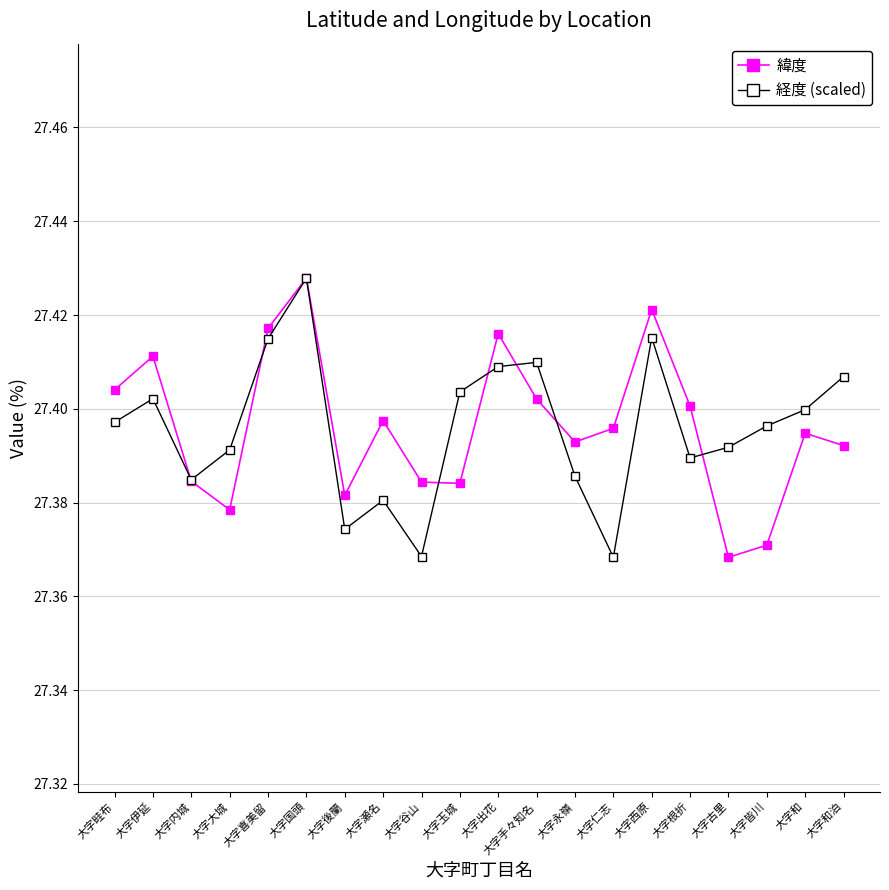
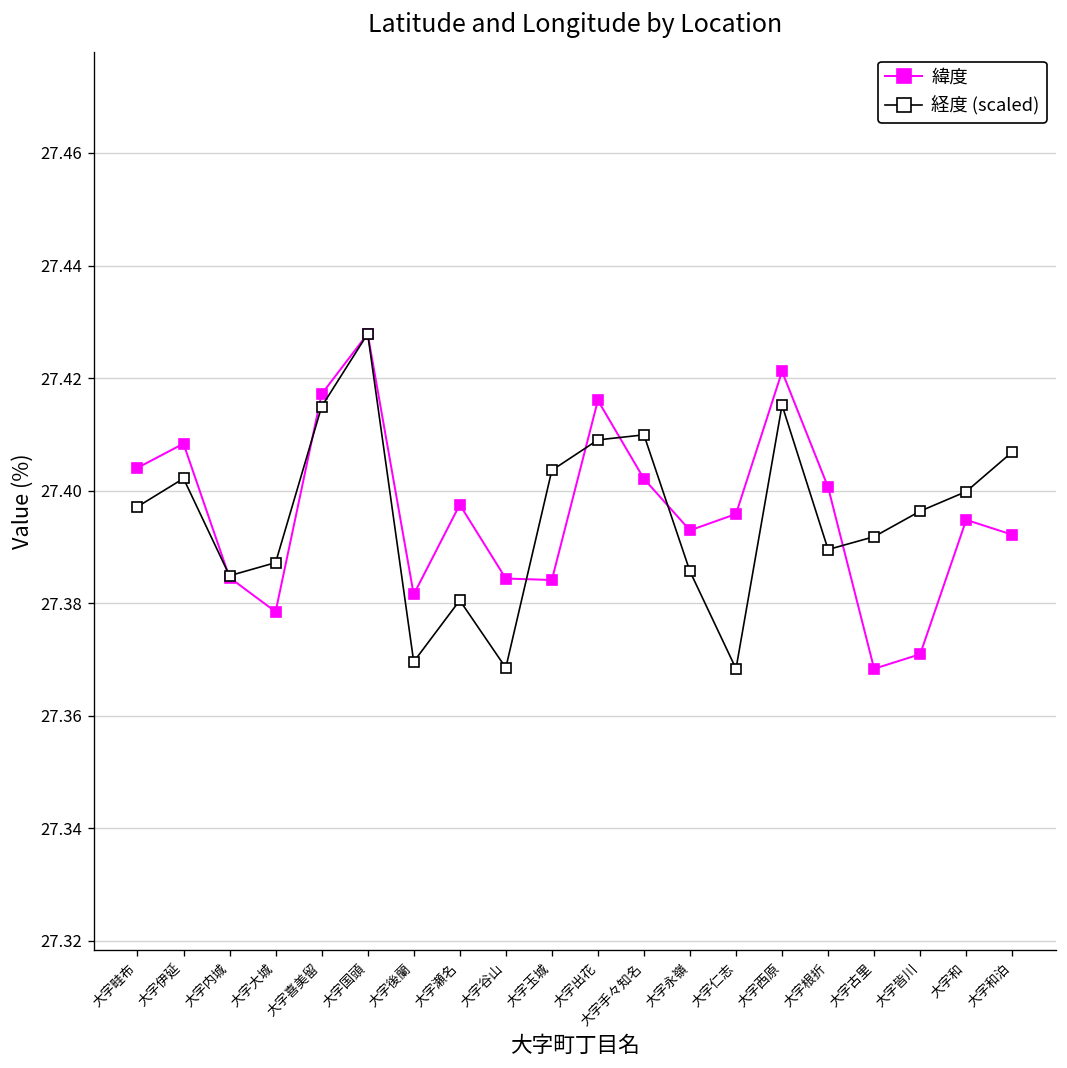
  {
    "緯度": {
      "大字畦布": 27.404,
-     "大字伊延": 27.411,
+     "大字伊延": 27.408,
      "大字大城": 27.378,
      "大字喜美留": 27.417,
      "大字後蘭": 27.382,
      "大字瀬名": 27.398,
      "大字谷山": 27.384,
      "大字玉城": 27.384,
      "大字出花": 27.416,
      "大字手々知名": 27.402,
      "大字永嶺": 27.393,
      "大字仁志": 27.396,
      "大字西原": 27.421,
      "大字根折": 27.401,
      "大字古里": 27.368,
      "大字皆川": 27.371,
      "大字和": 27.395,
      "大字和泊": 27.392
    },
    "経度 (scaled)": {
      "大字畦布": 27.397,
      "大字伊延": 27.402,
-     "大字大城": 27.391,
+     "大字大城": 27.387,
      "大字喜美留": 27.415,
-     "大字後蘭": 27.374,
+     "大字後蘭": 27.370,
      "大字瀬名": 27.380,
      "大字谷山": 27.369,
      "大字玉城": 27.404,
      "大字出花": 27.409,
      "大字手々知名": 27.410,
      "大字永嶺": 27.386,
      "大字仁志": 27.368,
      "大字西原": 27.415,
      "大字根折": 27.390,
      "大字古里": 27.392,
      "大字皆川": 27.396,
      "大字和": 27.400,
      "大字和泊": 27.407
    }
  }
